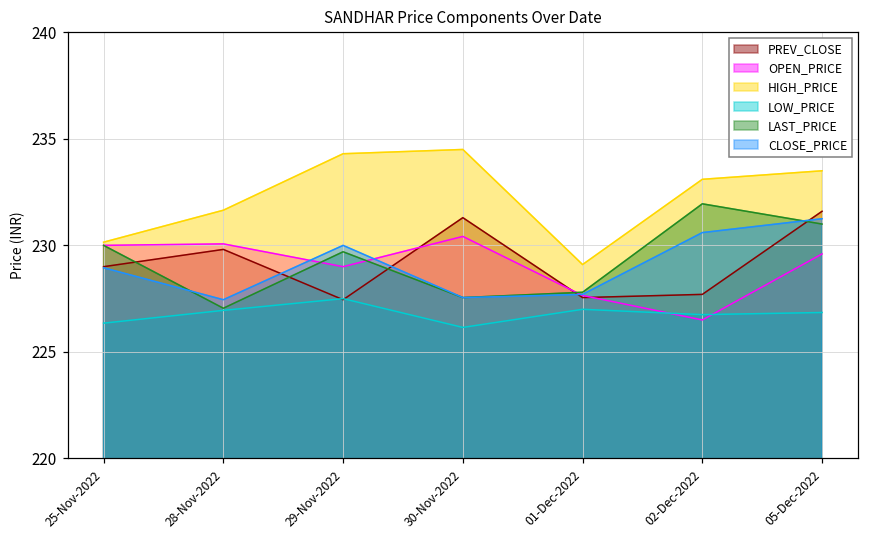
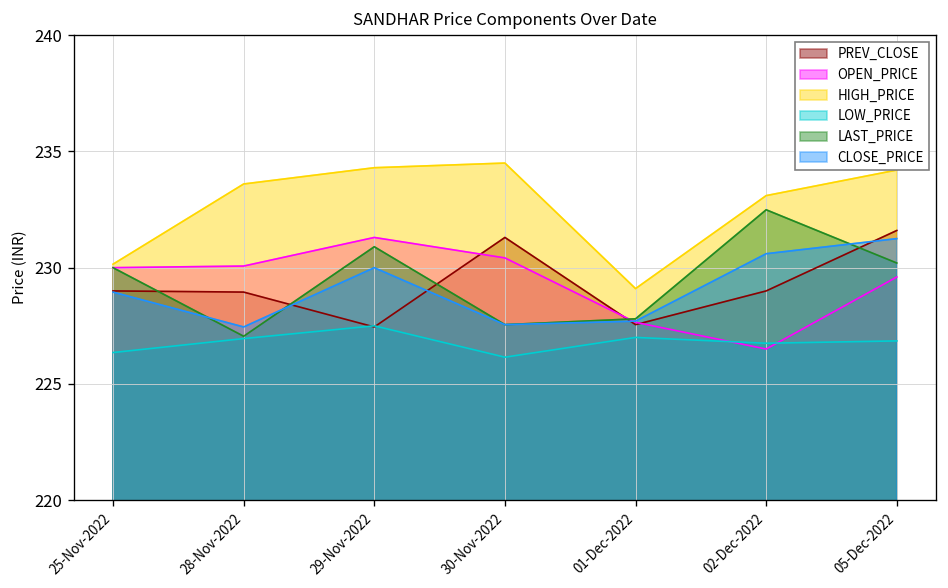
  {
    "PREV_CLOSE": {
-     "28-Nov-2022": 229.8,
+     "28-Nov-2022": 229.0,
      "30-Nov-2022": 231.3,
-     "02-Dec-2022": 227.7,
+     "02-Dec-2022": 229.0,
      "05-Dec-2022": 231.6
    },
    "OPEN_PRICE": {
      "28-Nov-2022": 230.1,
-     "29-Nov-2022": 229.0,
+     "29-Nov-2022": 231.3,
      "30-Nov-2022": 230.4,
      "02-Dec-2022": 226.5,
      "05-Dec-2022": 229.6
    },
    "HIGH_PRICE": {
      "25-Nov-2022": 230.2,
-     "28-Nov-2022": 231.7,
+     "28-Nov-2022": 233.6,
      "29-Nov-2022": 234.3,
      "30-Nov-2022": 234.5,
      "01-Dec-2022": 229.1,
      "02-Dec-2022": 233.1,
-     "05-Dec-2022": 233.5
+     "05-Dec-2022": 234.2
    },
    "LAST_PRICE": {
-     "29-Nov-2022": 229.7,
-     "02-Dec-2022": 232.0,
-     "05-Dec-2022": 231.0
+     "29-Nov-2022": 230.9,
+     "02-Dec-2022": 232.5,
+     "05-Dec-2022": 230.2
    }
  }
